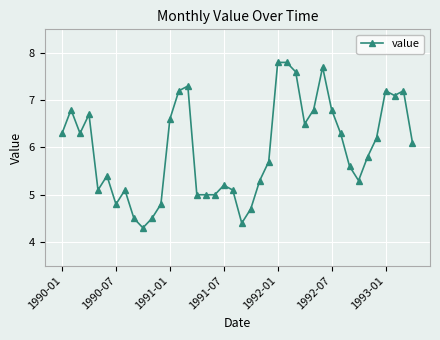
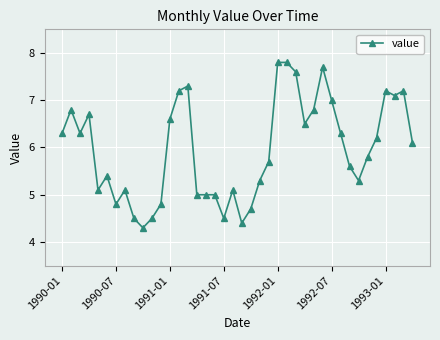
  {
    "1990-01": 6.3,
    "1990-07": 4.8,
    "1991-01": 6.6,
-   "1991-07": 5.2,
+   "1991-07": 4.5,
    "1992-01": 7.8,
-   "1992-07": 6.8,
+   "1992-07": 7.0,
    "1993-01": 7.2
  }
